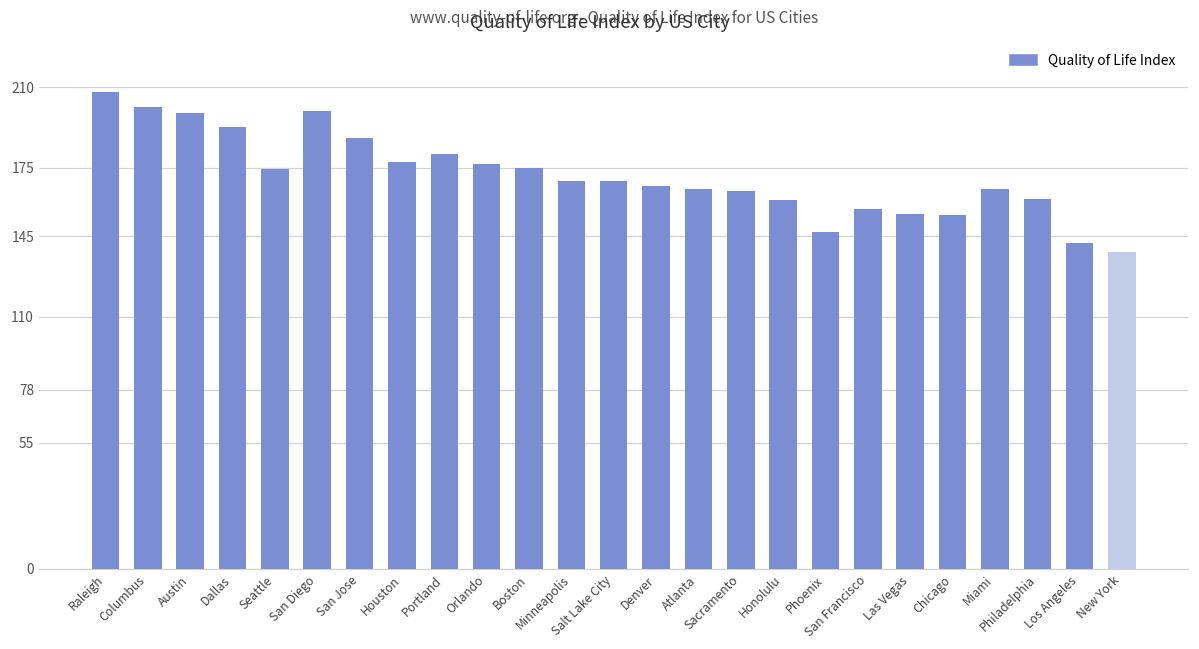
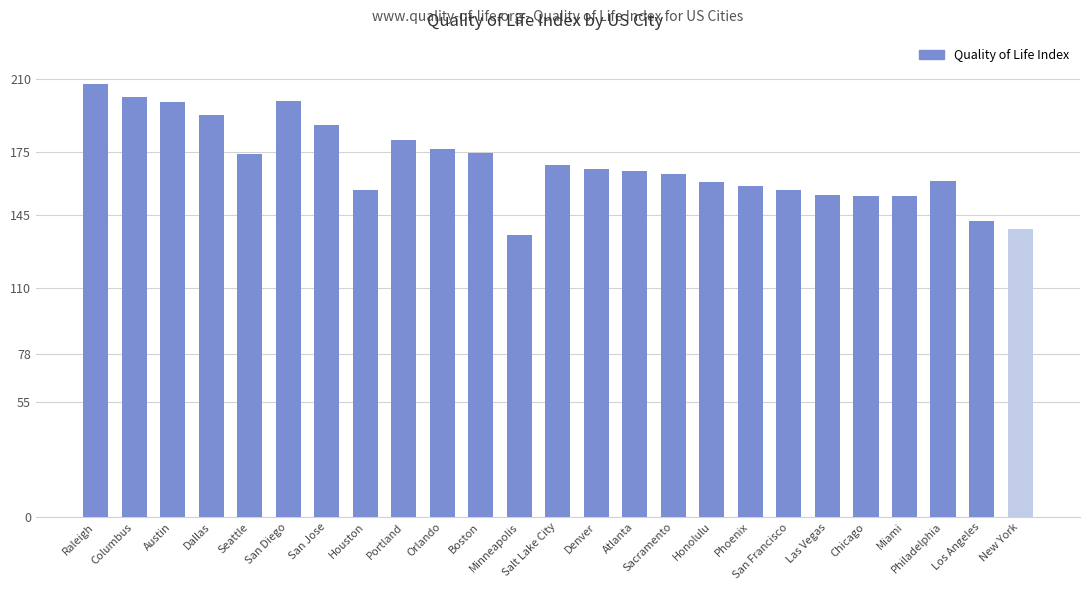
  {
    "Raleigh": 208,
    "Columbus": 201,
    "Austin": 199,
    "Dallas": 193,
    "Seattle": 174,
    "San Diego": 200,
    "San Jose": 188,
-   "Houston": 178,
+   "Houston": 157,
    "Portland": 181,
    "Orlando": 177,
    "Boston": 175,
-   "Minneapolis": 169,
+   "Minneapolis": 135,
    "Salt Lake City": 169,
    "Denver": 167,
    "Atlanta": 166,
    "Sacramento": 165,
    "Honolulu": 161,
-   "Phoenix": 147,
+   "Phoenix": 159,
    "San Francisco": 157,
    "Las Vegas": 155,
    "Chicago": 154,
-   "Miami": 166,
+   "Miami": 154,
    "Philadelphia": 161,
    "Los Angeles": 142,
    "New York": 138
  }
